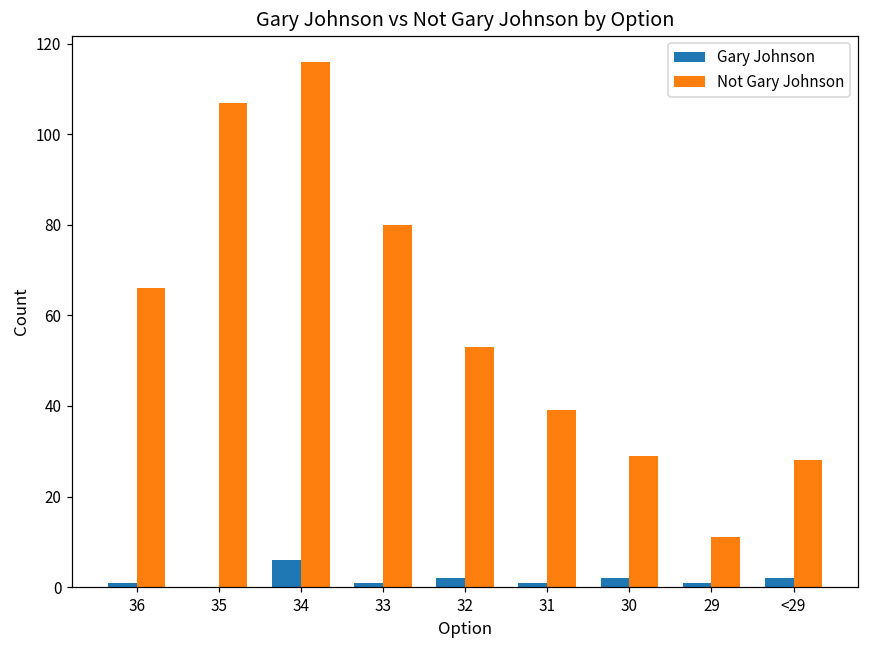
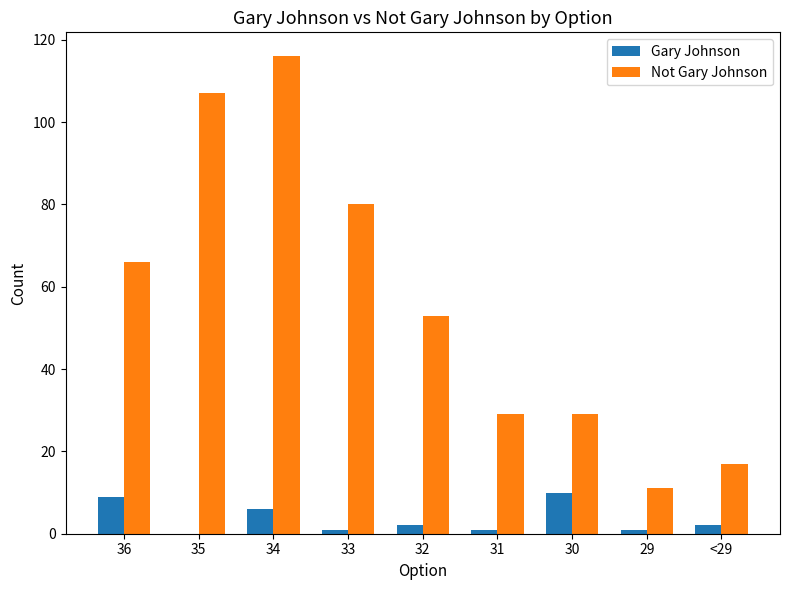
  {
    "Gary Johnson": {
-     "36": 1,
+     "36": 9,
      "35": 0,
      "34": 6,
      "33": 1,
      "32": 2,
      "31": 1,
-     "30": 2,
+     "30": 10,
      "29": 1,
      "<29": 2
    },
    "Not Gary Johnson": {
      "36": 66,
      "35": 107,
      "34": 116,
      "33": 80,
      "32": 53,
-     "31": 39,
+     "31": 29,
      "30": 29,
      "29": 11,
-     "<29": 28
+     "<29": 17
    }
  }
